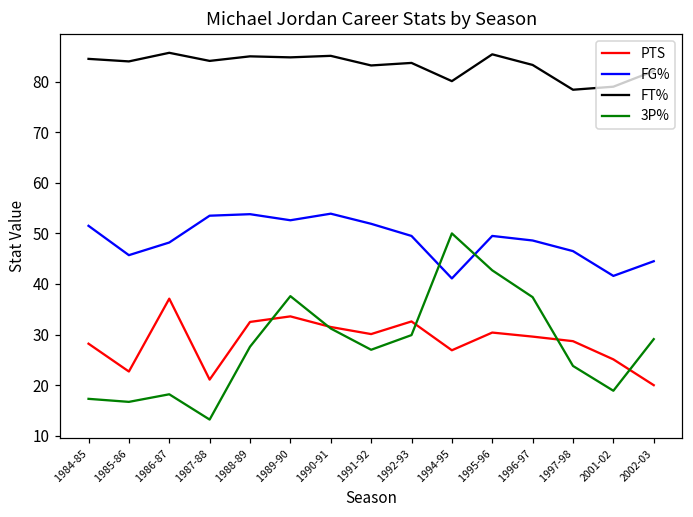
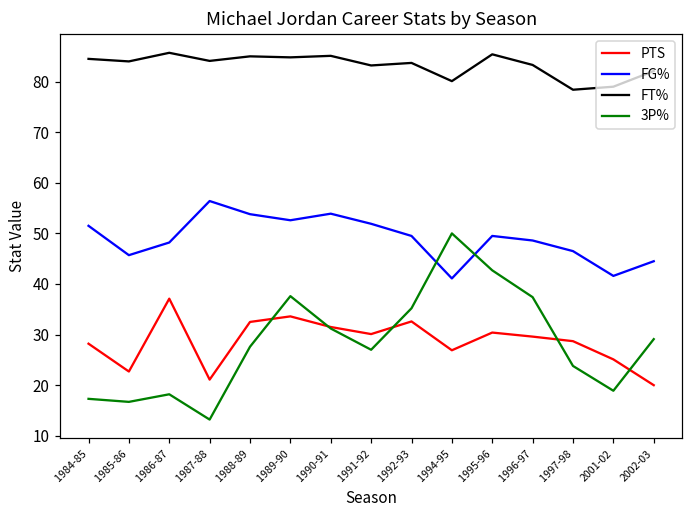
  {
    "PTS": {
      "1984-85": 28,
      "1985-86": 23,
      "1986-87": 37,
      "1987-88": 21,
      "1988-89": 33,
      "1989-90": 34,
      "1991-92": 30,
      "1992-93": 33,
      "1994-95": 27,
      "1995-96": 30,
      "1996-97": 30,
      "1997-98": 29,
      "2001-02": 25,
      "2002-03": 20
    },
    "FG%": {
      "1984-85": 52,
      "1985-86": 46,
      "1986-87": 48,
-     "1987-88": 54,
+     "1987-88": 56,
      "1988-89": 54,
      "1989-90": 53,
      "1990-91": 54,
      "1991-92": 52,
      "1992-93": 50,
      "1994-95": 41,
      "1995-96": 50,
      "1996-97": 49,
      "1997-98": 47,
      "2001-02": 42,
      "2002-03": 45
    },
    "FT%": {
      "1984-85": 85,
      "1985-86": 84,
      "1986-87": 86,
      "1987-88": 84,
      "1988-89": 85,
      "1989-90": 85,
      "1990-91": 85,
      "1991-92": 83,
      "1992-93": 84,
      "1994-95": 80,
      "1995-96": 85,
      "1996-97": 83,
      "1997-98": 78
    },
    "3P%": {
      "1984-85": 17,
      "1985-86": 17,
      "1986-87": 18,
      "1987-88": 13,
      "1988-89": 28,
      "1989-90": 38,
      "1991-92": 27,
-     "1992-93": 30,
+     "1992-93": 35,
      "1994-95": 50,
      "1995-96": 43,
      "1996-97": 37,
      "1997-98": 24,
      "2001-02": 19,
      "2002-03": 29
    }
  }
